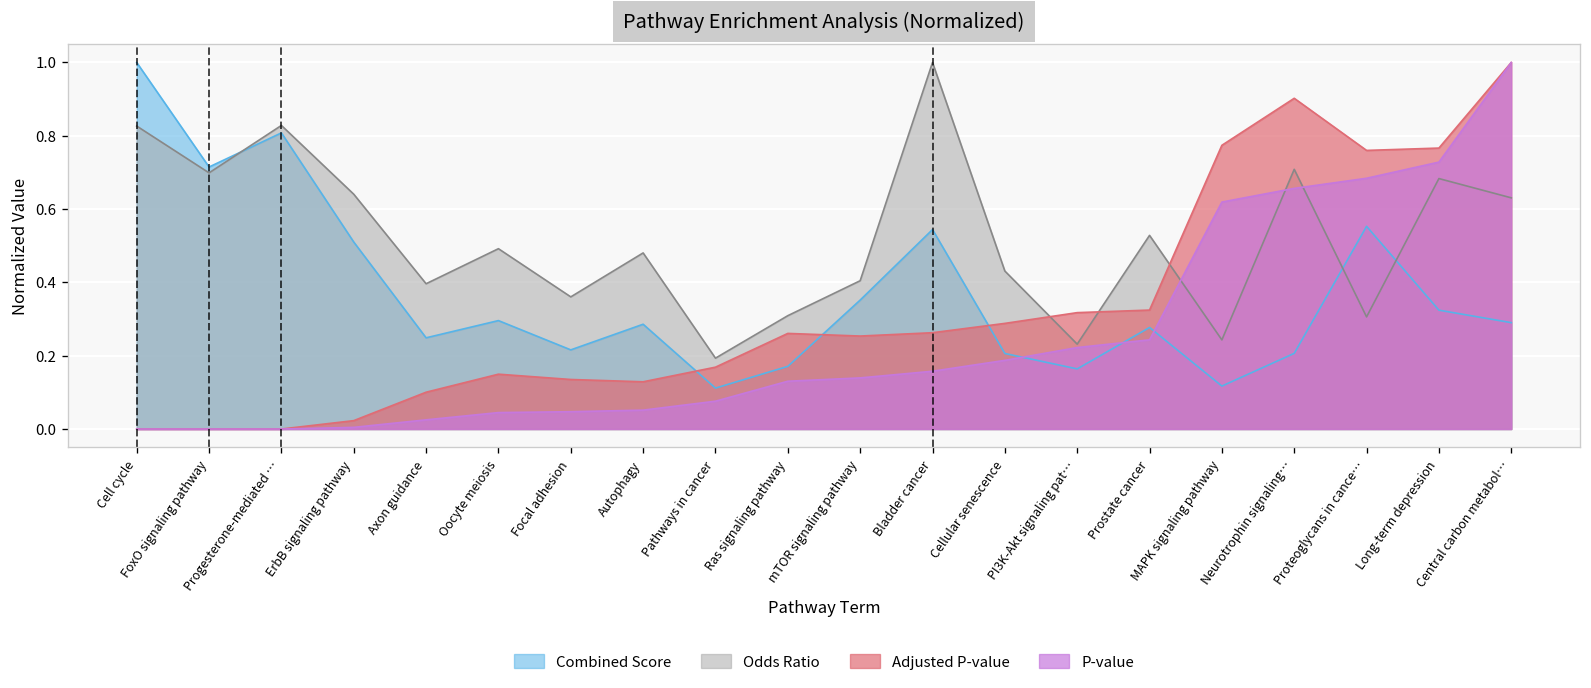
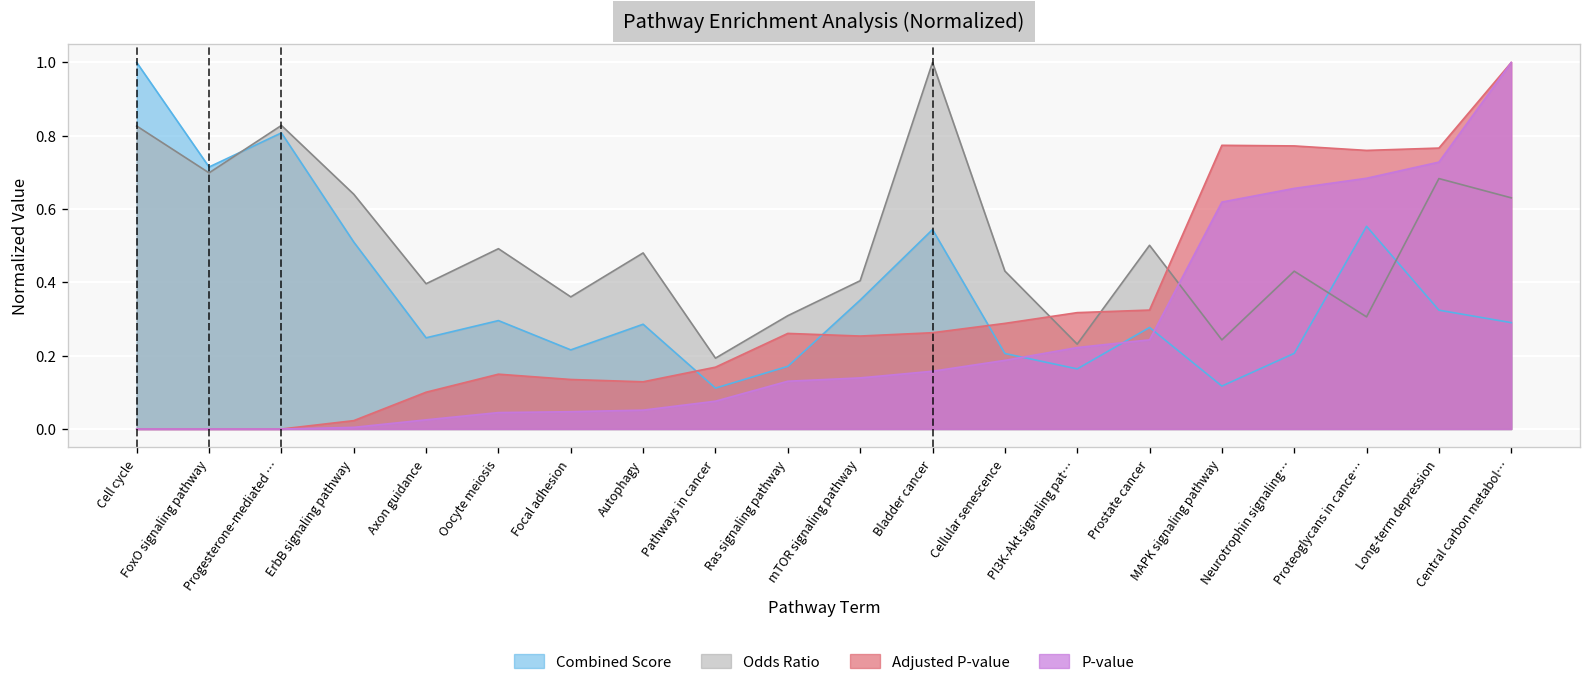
  {
    "Combined Score": {
      "Cell cycle": 1.00,
      "FoxO signaling pathway": 0.71,
      "Progesterone-mediated …": 0.81,
      "ErbB signaling pathway": 0.51,
      "Axon guidance": 0.25,
      "Oocyte meiosis": 0.30,
      "Focal adhesion": 0.22,
      "Autophagy": 0.29,
      "Pathways in cancer": 0.11,
      "Ras signaling pathway": 0.17,
      "mTOR signaling pathway": 0.35,
      "Bladder cancer": 0.54,
      "Cellular senescence": 0.21,
      "PI3K-Akt signaling pat…": 0.16,
      "Prostate cancer": 0.28,
      "MAPK signaling pathway": 0.12,
      "Neurotrophin signaling…": 0.21,
      "Proteoglycans in cance…": 0.55,
      "Long-term depression": 0.32,
      "Central carbon metabol…": 0.29
    },
    "Odds Ratio": {
      "Cell cycle": 0.83,
      "FoxO signaling pathway": 0.70,
      "Progesterone-mediated …": 0.83,
      "ErbB signaling pathway": 0.64,
      "Axon guidance": 0.40,
      "Oocyte meiosis": 0.49,
      "Focal adhesion": 0.36,
      "Autophagy": 0.48,
      "Pathways in cancer": 0.19,
      "Ras signaling pathway": 0.31,
      "mTOR signaling pathway": 0.40,
      "Bladder cancer": 1.00,
      "Cellular senescence": 0.43,
      "PI3K-Akt signaling pat…": 0.23,
-     "Prostate cancer": 0.53,
+     "Prostate cancer": 0.50,
      "MAPK signaling pathway": 0.24,
-     "Neurotrophin signaling…": 0.71,
+     "Neurotrophin signaling…": 0.43,
      "Proteoglycans in cance…": 0.31,
      "Long-term depression": 0.68,
      "Central carbon metabol…": 0.63
    },
    "Adjusted P-value": {
      "ErbB signaling pathway": 0.02,
      "Axon guidance": 0.10,
      "Oocyte meiosis": 0.15,
      "Focal adhesion": 0.14,
      "Autophagy": 0.13,
      "Pathways in cancer": 0.17,
      "Ras signaling pathway": 0.26,
      "mTOR signaling pathway": 0.25,
      "Bladder cancer": 0.26,
      "Cellular senescence": 0.29,
      "PI3K-Akt signaling pat…": 0.32,
      "Prostate cancer": 0.32,
      "MAPK signaling pathway": 0.77,
-     "Neurotrophin signaling…": 0.90,
+     "Neurotrophin signaling…": 0.77,
      "Proteoglycans in cance…": 0.76,
      "Long-term depression": 0.77
    },
    "P-value": {
      "ErbB signaling pathway": 0.00,
      "Axon guidance": 0.03,
      "Oocyte meiosis": 0.04,
      "Focal adhesion": 0.05,
      "Autophagy": 0.05,
      "Pathways in cancer": 0.08,
      "Ras signaling pathway": 0.13,
      "mTOR signaling pathway": 0.14,
      "Bladder cancer": 0.16,
      "Cellular senescence": 0.19,
      "PI3K-Akt signaling pat…": 0.22,
      "Prostate cancer": 0.24,
      "MAPK signaling pathway": 0.62,
      "Neurotrophin signaling…": 0.66,
      "Proteoglycans in cance…": 0.68,
      "Long-term depression": 0.73
    }
  }
